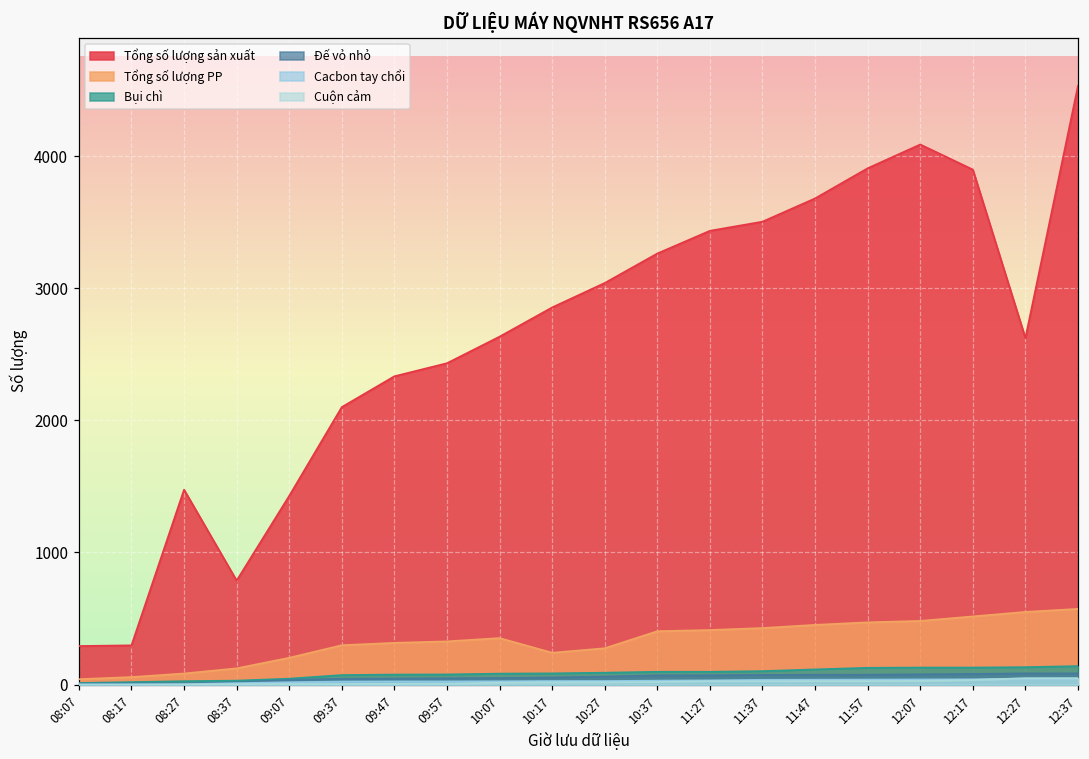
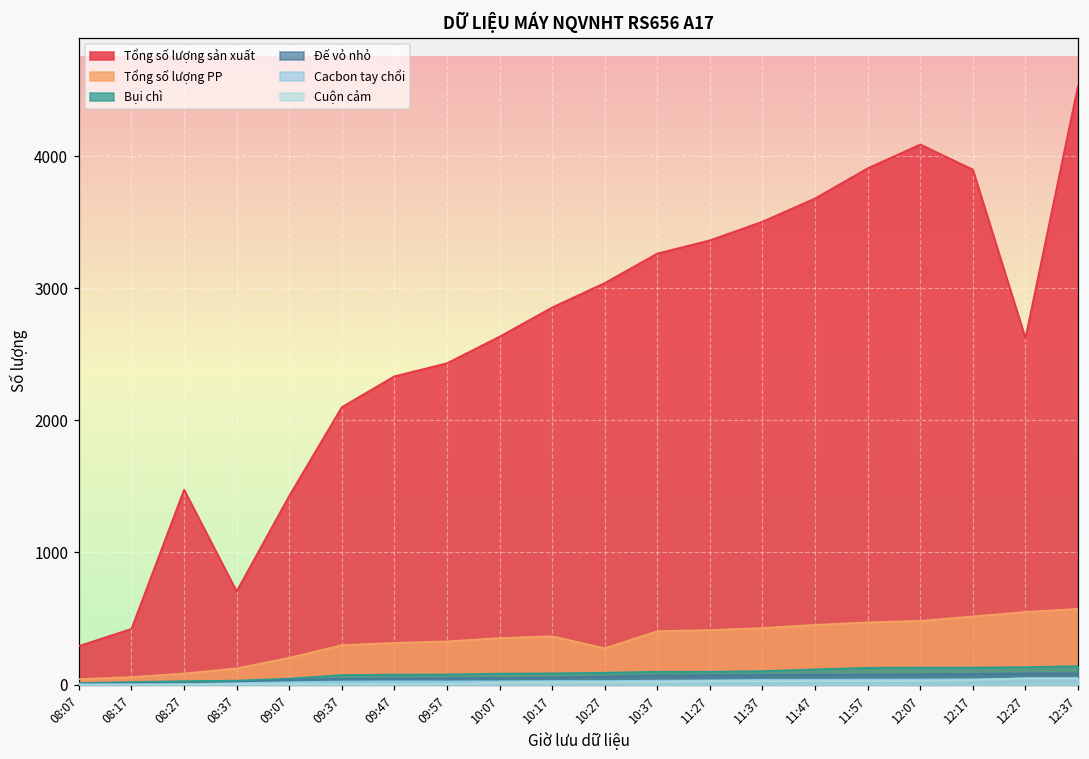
  {
    "Tổng số lượng sản xuất": {
      "08:07": 290,
-     "08:17": 300,
+     "08:17": 420,
      "08:27": 1480,
-     "08:37": 790,
+     "08:37": 710,
      "09:07": 1430,
      "09:37": 2100,
      "09:47": 2330,
      "09:57": 2430,
      "10:07": 2630,
      "10:17": 2850,
      "10:27": 3040,
      "10:37": 3260,
-     "11:27": 3430,
+     "11:27": 3360,
      "11:37": 3500,
      "11:47": 3680,
      "11:57": 3910,
      "12:07": 4090,
      "12:17": 3900,
      "12:27": 2620,
      "12:37": 4530
    },
    "Tổng số lượng PP": {
      "08:07": 40,
      "08:17": 60,
      "08:27": 80,
      "08:37": 120,
      "09:07": 200,
      "09:37": 300,
      "09:47": 320,
      "09:57": 330,
      "10:07": 350,
-     "10:17": 240,
+     "10:17": 370,
      "10:27": 280,
      "10:37": 400,
      "11:27": 410,
      "11:37": 430,
      "11:47": 450,
      "11:57": 470,
      "12:07": 480,
      "12:17": 520,
      "12:27": 550,
      "12:37": 570
    }
  }
